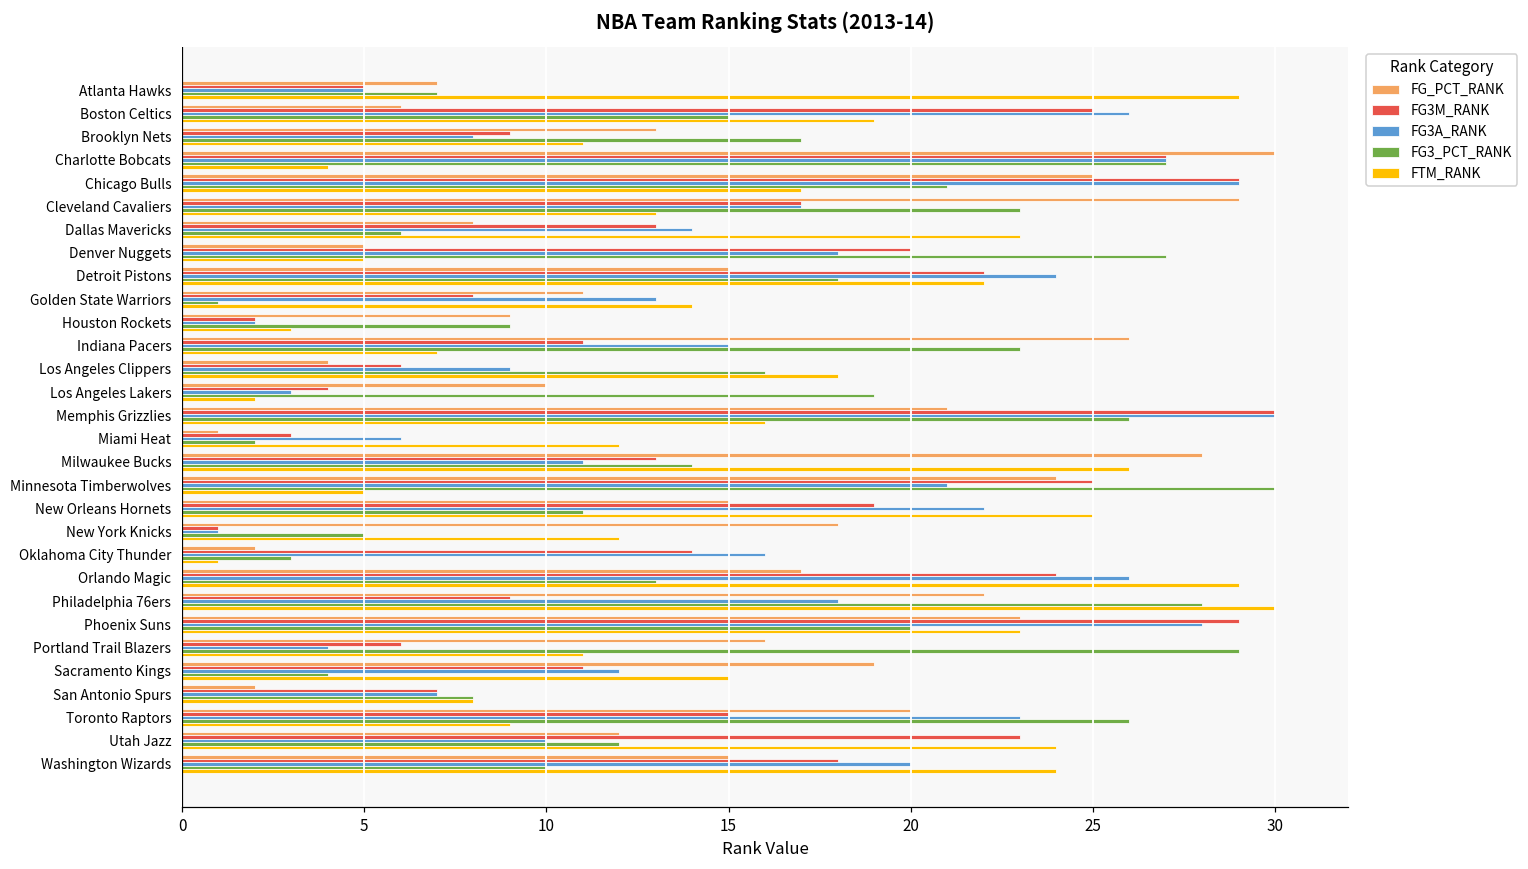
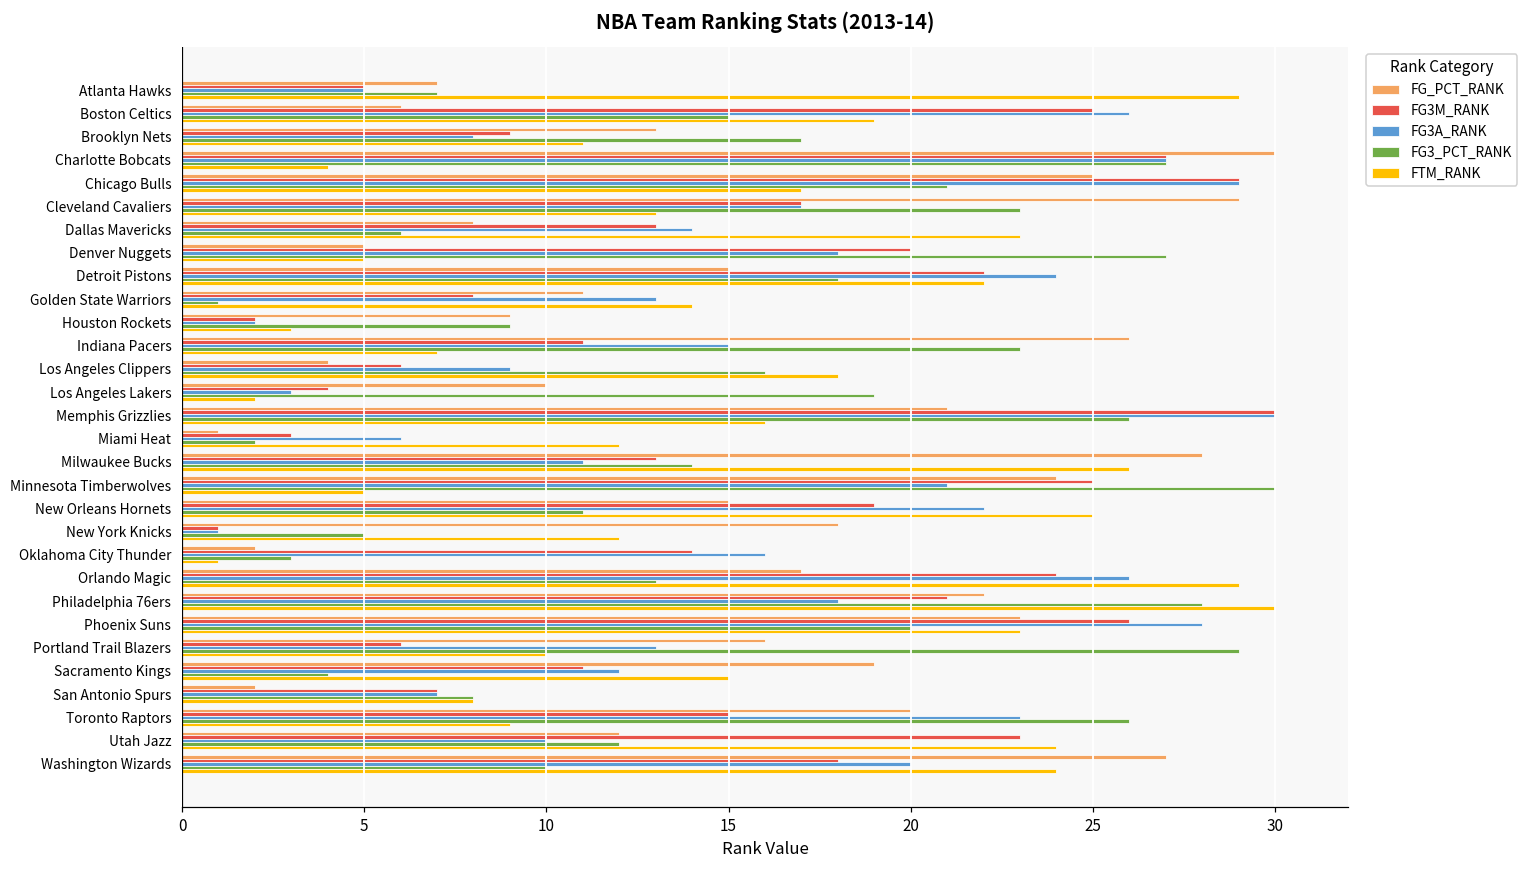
  {
    "FG_PCT_RANK": {
      "Atlanta Hawks": 7,
      "Boston Celtics": 6,
      "Brooklyn Nets": 13,
      "Charlotte Bobcats": 30,
      "Chicago Bulls": 25,
      "Cleveland Cavaliers": 29,
      "Dallas Mavericks": 8,
      "Denver Nuggets": 5,
      "Detroit Pistons": 15,
      "Golden State Warriors": 11,
      "Houston Rockets": 9,
      "Indiana Pacers": 26,
      "Los Angeles Clippers": 4,
      "Los Angeles Lakers": 10,
      "Memphis Grizzlies": 21,
      "Miami Heat": 1,
      "Milwaukee Bucks": 28,
      "Minnesota Timberwolves": 24,
      "New Orleans Hornets": 15,
      "New York Knicks": 18,
      "Oklahoma City Thunder": 2,
      "Orlando Magic": 17,
      "Philadelphia 76ers": 22,
      "Phoenix Suns": 23,
      "Portland Trail Blazers": 16,
      "Sacramento Kings": 19,
      "San Antonio Spurs": 2,
      "Toronto Raptors": 20,
      "Utah Jazz": 12,
-     "Washington Wizards": 15
+     "Washington Wizards": 27
    },
    "FG3M_RANK": {
      "Atlanta Hawks": 5,
      "Boston Celtics": 25,
      "Brooklyn Nets": 9,
      "Charlotte Bobcats": 27,
      "Chicago Bulls": 29,
      "Cleveland Cavaliers": 17,
      "Dallas Mavericks": 13,
      "Denver Nuggets": 20,
      "Detroit Pistons": 22,
      "Golden State Warriors": 8,
      "Houston Rockets": 2,
      "Indiana Pacers": 11,
      "Los Angeles Clippers": 6,
      "Los Angeles Lakers": 4,
      "Memphis Grizzlies": 30,
      "Miami Heat": 3,
      "Milwaukee Bucks": 13,
      "Minnesota Timberwolves": 25,
      "New Orleans Hornets": 19,
      "New York Knicks": 1,
      "Oklahoma City Thunder": 14,
      "Orlando Magic": 24,
-     "Philadelphia 76ers": 9,
-     "Phoenix Suns": 29,
+     "Philadelphia 76ers": 21,
+     "Phoenix Suns": 26,
      "Portland Trail Blazers": 6,
      "Sacramento Kings": 11,
      "San Antonio Spurs": 7,
      "Toronto Raptors": 15,
      "Utah Jazz": 23,
      "Washington Wizards": 18
    },
    "FG3A_RANK": {
      "Atlanta Hawks": 5,
      "Boston Celtics": 26,
      "Brooklyn Nets": 8,
      "Charlotte Bobcats": 27,
      "Chicago Bulls": 29,
      "Cleveland Cavaliers": 17,
      "Dallas Mavericks": 14,
      "Denver Nuggets": 18,
      "Detroit Pistons": 24,
      "Golden State Warriors": 13,
      "Houston Rockets": 2,
      "Indiana Pacers": 15,
      "Los Angeles Clippers": 9,
      "Los Angeles Lakers": 3,
      "Memphis Grizzlies": 30,
      "Miami Heat": 6,
      "Milwaukee Bucks": 11,
      "Minnesota Timberwolves": 21,
      "New Orleans Hornets": 22,
      "New York Knicks": 1,
      "Oklahoma City Thunder": 16,
      "Orlando Magic": 26,
      "Philadelphia 76ers": 18,
      "Phoenix Suns": 28,
-     "Portland Trail Blazers": 4,
+     "Portland Trail Blazers": 13,
      "Sacramento Kings": 12,
      "San Antonio Spurs": 7,
      "Toronto Raptors": 23,
      "Utah Jazz": 10,
      "Washington Wizards": 20
    },
    "FG3_PCT_RANK": {
      "Atlanta Hawks": 7,
      "Boston Celtics": 15,
      "Brooklyn Nets": 17,
      "Charlotte Bobcats": 27,
      "Chicago Bulls": 21,
      "Cleveland Cavaliers": 23,
      "Dallas Mavericks": 6,
      "Denver Nuggets": 27,
      "Detroit Pistons": 18,
      "Golden State Warriors": 1,
      "Houston Rockets": 9,
      "Indiana Pacers": 23,
      "Los Angeles Clippers": 16,
      "Los Angeles Lakers": 19,
      "Memphis Grizzlies": 26,
      "Miami Heat": 2,
      "Milwaukee Bucks": 14,
      "Minnesota Timberwolves": 30,
      "New Orleans Hornets": 11,
      "New York Knicks": 5,
      "Oklahoma City Thunder": 3,
      "Orlando Magic": 13,
      "Philadelphia 76ers": 28,
      "Phoenix Suns": 20,
      "Portland Trail Blazers": 29,
      "Sacramento Kings": 4,
      "San Antonio Spurs": 8,
      "Toronto Raptors": 26,
      "Utah Jazz": 12,
      "Washington Wizards": 10
    },
    "FTM_RANK": {
      "Atlanta Hawks": 29,
      "Boston Celtics": 19,
      "Brooklyn Nets": 11,
      "Charlotte Bobcats": 4,
      "Chicago Bulls": 17,
      "Cleveland Cavaliers": 13,
      "Dallas Mavericks": 23,
      "Denver Nuggets": 5,
      "Detroit Pistons": 22,
      "Golden State Warriors": 14,
      "Houston Rockets": 3,
      "Indiana Pacers": 7,
      "Los Angeles Clippers": 18,
      "Los Angeles Lakers": 2,
      "Memphis Grizzlies": 16,
      "Miami Heat": 12,
      "Milwaukee Bucks": 26,
      "Minnesota Timberwolves": 5,
      "New Orleans Hornets": 25,
      "New York Knicks": 12,
      "Oklahoma City Thunder": 1,
      "Orlando Magic": 29,
      "Philadelphia 76ers": 30,
      "Phoenix Suns": 23,
-     "Portland Trail Blazers": 11,
+     "Portland Trail Blazers": 10,
      "Sacramento Kings": 15,
      "San Antonio Spurs": 8,
      "Toronto Raptors": 9,
      "Utah Jazz": 24,
      "Washington Wizards": 24
    }
  }
